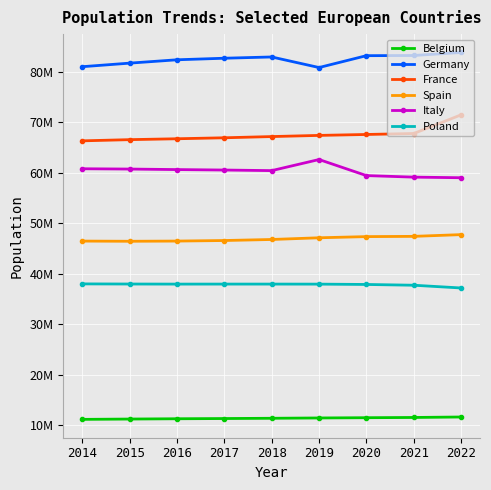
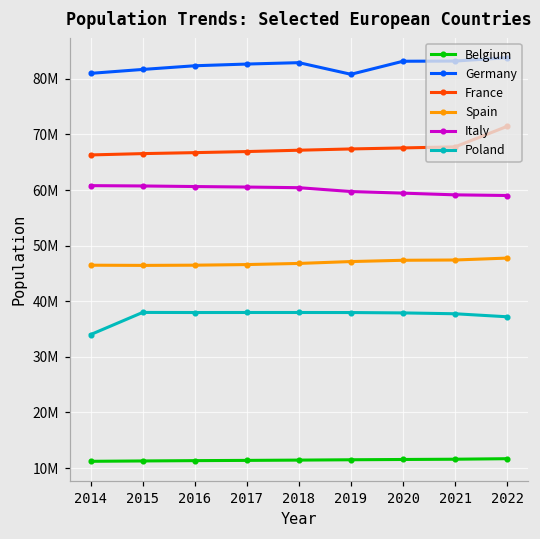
  {
    "Belgium": {
      "2014": 11000000,
      "2015": 11000000,
      "2016": 11000000,
      "2017": 11000000,
      "2018": 11000000,
      "2019": 11000000,
      "2020": 12000000,
      "2021": 12000000,
      "2022": 12000000
    },
    "Germany": {
      "2014": 81000000,
      "2015": 82000000,
      "2016": 82000000,
      "2017": 83000000,
      "2018": 83000000,
      "2019": 81000000,
      "2020": 83000000
    },
    "France": {
      "2014": 66000000,
      "2015": 67000000,
      "2016": 67000000,
      "2017": 67000000,
      "2018": 67000000,
      "2019": 67000000,
      "2020": 68000000
    },
    "Spain": {
      "2014": 46000000,
      "2015": 46000000,
      "2016": 46000000,
      "2017": 47000000,
      "2018": 47000000,
      "2019": 47000000,
      "2020": 47000000,
      "2021": 47000000,
      "2022": 48000000
    },
    "Italy": {
      "2014": 61000000,
      "2015": 61000000,
      "2016": 61000000,
      "2017": 61000000,
      "2018": 60000000,
-     "2019": 63000000,
+     "2019": 60000000,
      "2020": 59000000,
      "2021": 59000000,
      "2022": 59000000
    },
    "Poland": {
-     "2014": 38000000,
+     "2014": 34000000,
      "2015": 38000000,
      "2016": 38000000,
      "2017": 38000000,
      "2018": 38000000,
      "2019": 38000000,
      "2020": 38000000,
      "2021": 38000000,
      "2022": 37000000
    }
  }
